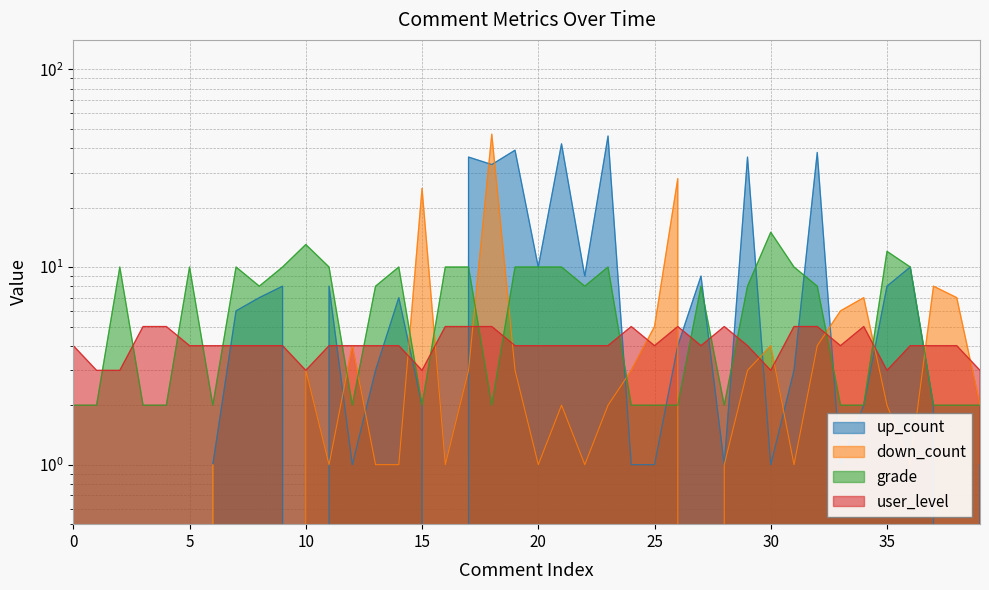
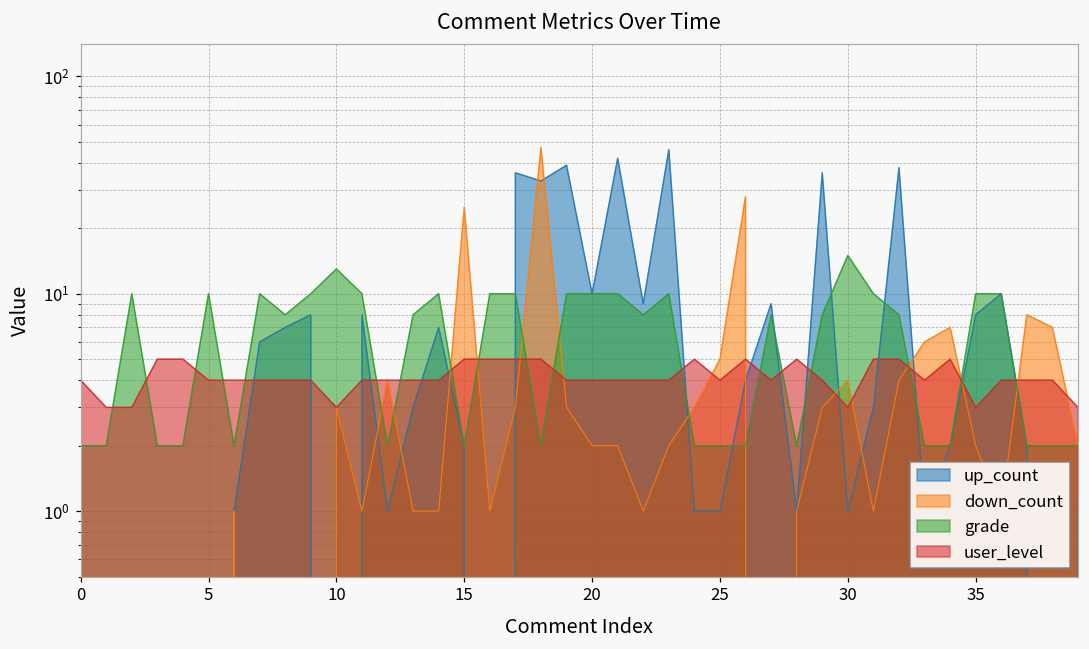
  {
    "up_count": {
      "25": 1,
      "30": 1,
      "35": 8
    },
    "down_count": {
      "15": 25,
-     "20": 1,
+     "20": 2,
      "25": 5,
      "30": 4,
      "35": 2
    },
    "grade": {
      "0": 2,
      "5": 10,
      "10": 13,
      "25": 2,
      "30": 15,
-     "35": 12
+     "35": 10
    },
    "user_level": {
      "0": 4,
      "5": 4,
-     "15": 3,
+     "15": 5,
      "20": 4,
      "25": 4,
      "30": 3,
      "35": 3
    }
  }
